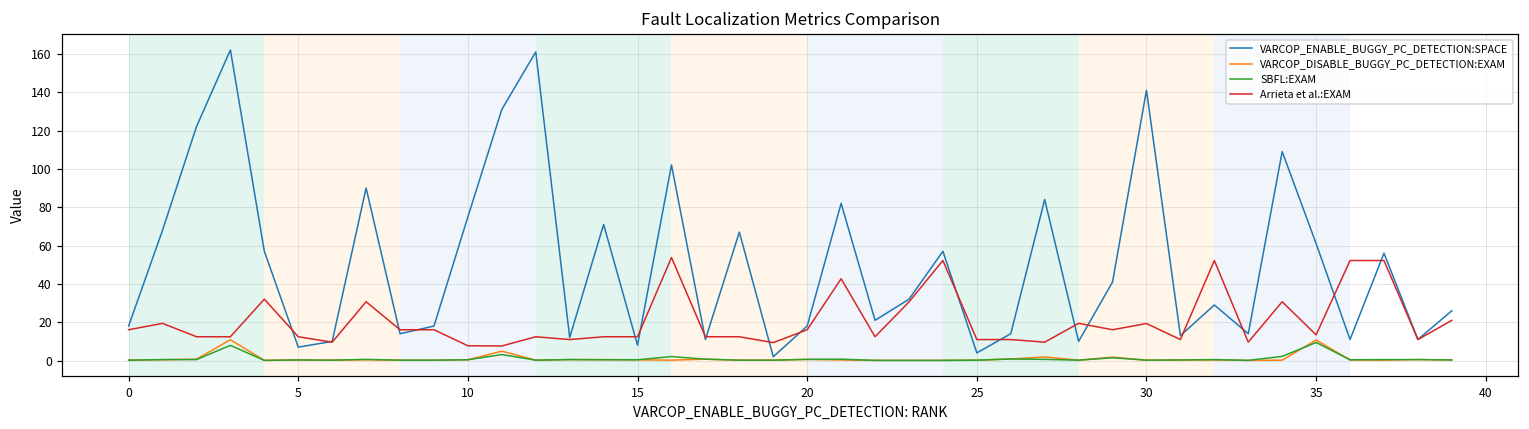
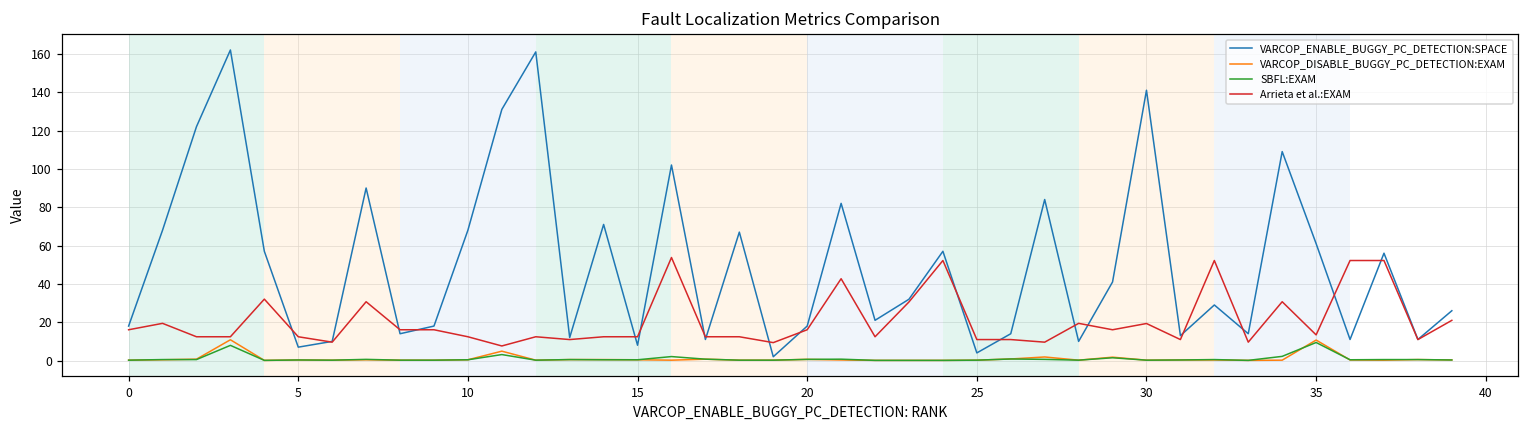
  {
    "VARCOP_ENABLE_BUGGY_PC_DETECTION:SPACE": {
      "0": 18,
      "5": 7,
-     "10": 75,
+     "10": 68,
      "15": 8,
      "20": 18,
      "25": 4,
      "30": 141,
      "35": 61
    },
    "Arrieta et al.:EXAM": {
      "0": 16,
      "5": 12,
-     "10": 8,
+     "10": 12,
      "15": 12,
      "20": 16,
      "25": 11,
      "30": 19,
      "35": 13
    }
  }
